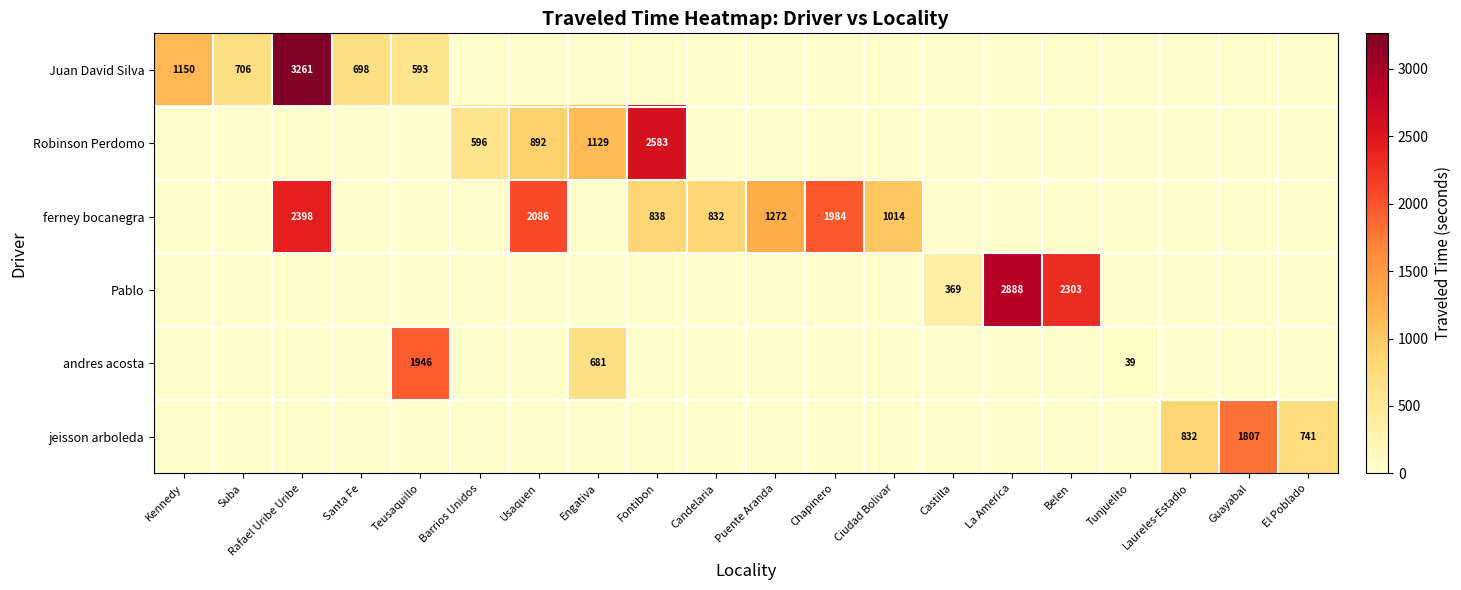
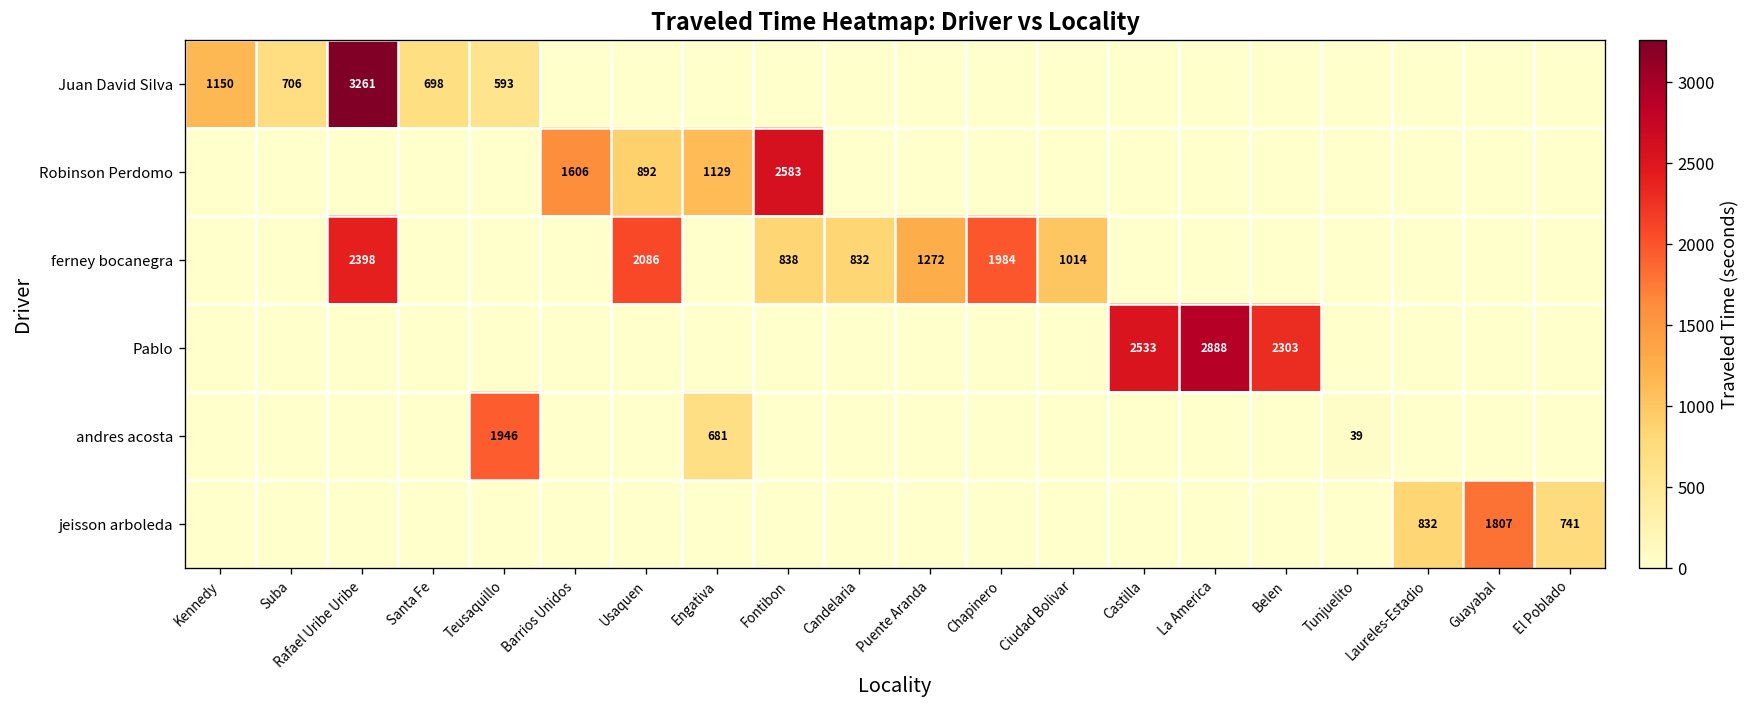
  {
    "Juan David Silva": {
      "Kennedy": 1150,
      "Suba": 706,
      "Rafael Uribe Uribe": 3261,
      "Santa Fe": 698,
      "Teusaquillo": 593
    },
    "Robinson Perdomo": {
-     "Barrios Unidos": 596,
+     "Barrios Unidos": 1606,
      "Usaquen": 892,
      "Engativa": 1129,
      "Fontibon": 2583
    },
    "ferney bocanegra": {
      "Rafael Uribe Uribe": 2398,
      "Usaquen": 2086,
      "Fontibon": 838,
      "Candelaria": 832,
      "Puente Aranda": 1272,
      "Chapinero": 1984,
      "Ciudad Bolivar": 1014
    },
    "Pablo": {
-     "Castilla": 369,
+     "Castilla": 2533,
      "La America": 2888,
      "Belen": 2303
    },
    "andres acosta": {
      "Teusaquillo": 1946,
      "Engativa": 681,
      "Tunjuelito": 39
    },
    "jeisson arboleda": {
      "Laureles-Estadio": 832,
      "Guayabal": 1807,
      "El Poblado": 741
    }
  }
